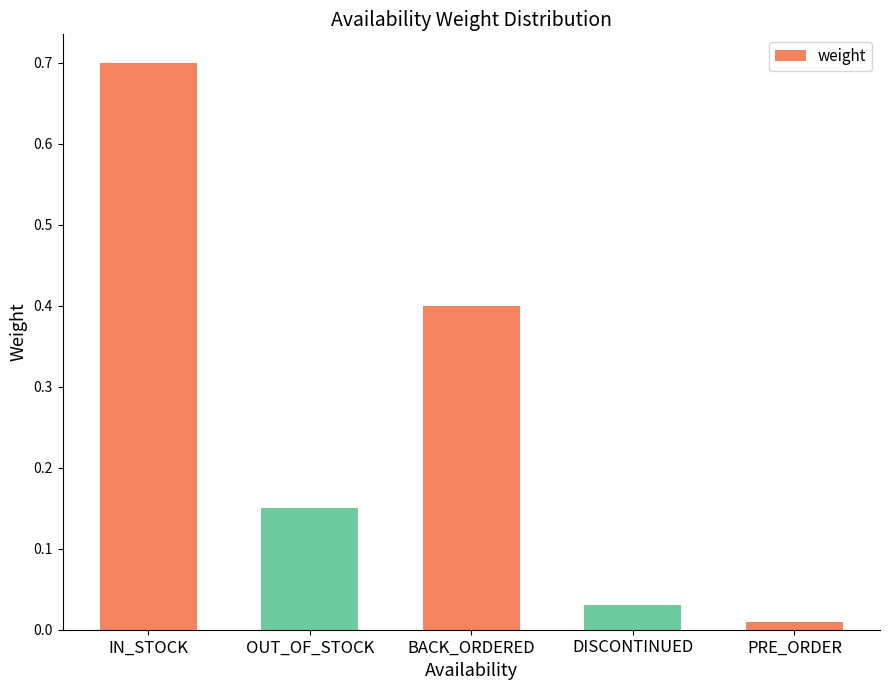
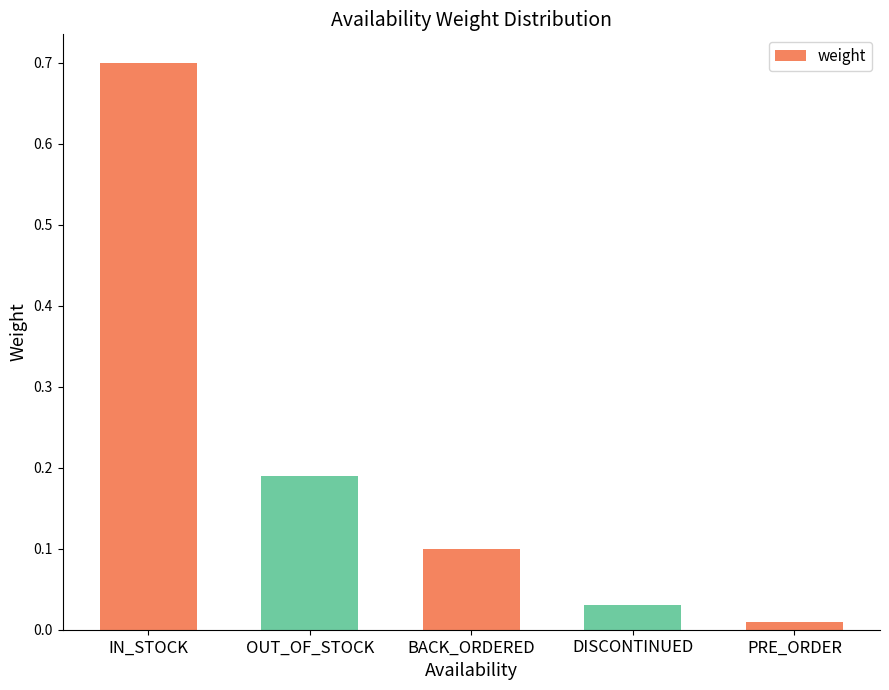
  {
    "IN_STOCK": 0.70,
-   "OUT_OF_STOCK": 0.15,
-   "BACK_ORDERED": 0.4,
+   "OUT_OF_STOCK": 0.19,
+   "BACK_ORDERED": 0.1,
    "DISCONTINUED": 0.03,
    "PRE_ORDER": 0.01
  }
